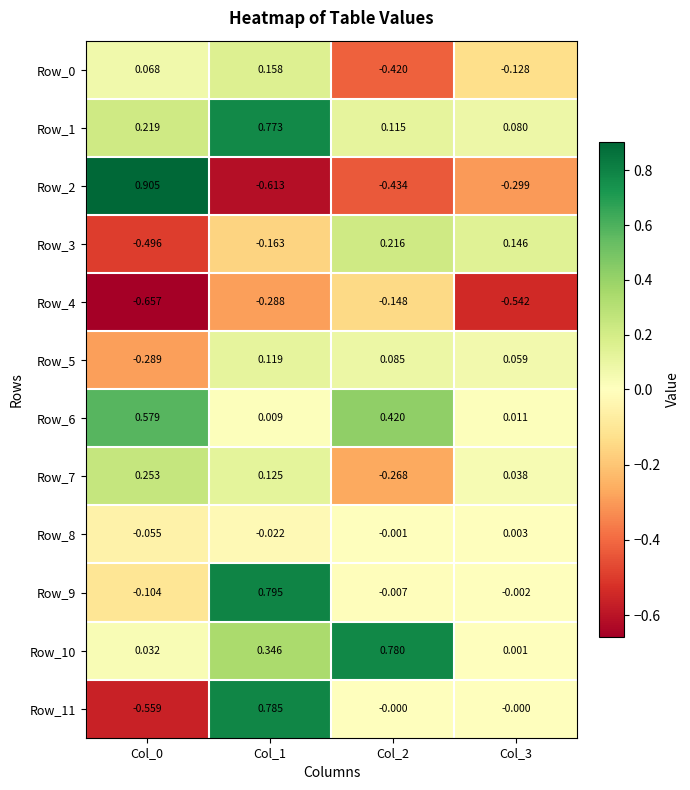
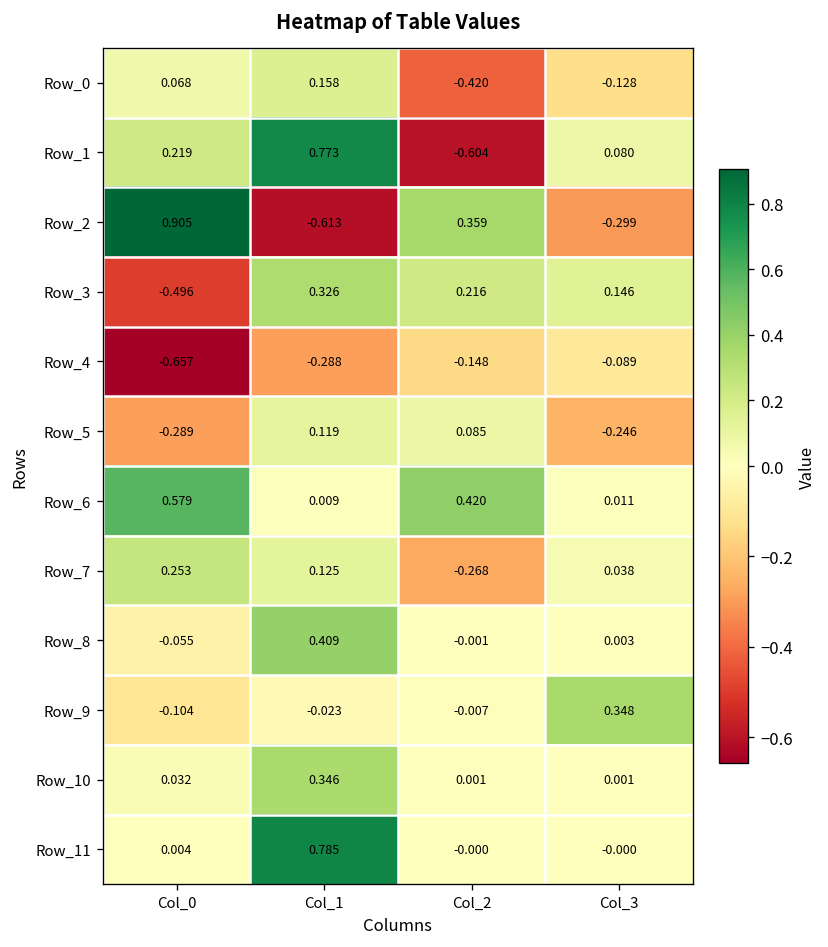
  {
    "Row_0": {
      "Col_0": 0.068,
      "Col_1": 0.158,
      "Col_2": -0.420,
      "Col_3": -0.128
    },
    "Row_1": {
      "Col_0": 0.219,
      "Col_1": 0.773,
-     "Col_2": 0.115,
+     "Col_2": -0.604,
      "Col_3": 0.080
    },
    "Row_2": {
      "Col_0": 0.905,
      "Col_1": -0.613,
-     "Col_2": -0.434,
+     "Col_2": 0.359,
      "Col_3": -0.299
    },
    "Row_3": {
      "Col_0": -0.496,
-     "Col_1": -0.163,
+     "Col_1": 0.326,
      "Col_2": 0.216,
      "Col_3": 0.146
    },
    "Row_4": {
      "Col_0": -0.657,
      "Col_1": -0.288,
      "Col_2": -0.148,
-     "Col_3": -0.542
+     "Col_3": -0.089
    },
    "Row_5": {
      "Col_0": -0.289,
      "Col_1": 0.119,
      "Col_2": 0.085,
-     "Col_3": 0.059
+     "Col_3": -0.246
    },
    "Row_6": {
      "Col_0": 0.579,
      "Col_1": 0.009,
      "Col_2": 0.420,
      "Col_3": 0.011
    },
    "Row_7": {
      "Col_0": 0.253,
      "Col_1": 0.125,
      "Col_2": -0.268,
      "Col_3": 0.038
    },
    "Row_8": {
      "Col_0": -0.055,
-     "Col_1": -0.022,
+     "Col_1": 0.409,
      "Col_2": -0.001,
      "Col_3": 0.003
    },
    "Row_9": {
      "Col_0": -0.104,
-     "Col_1": 0.795,
+     "Col_1": -0.023,
      "Col_2": -0.007,
-     "Col_3": -0.002
+     "Col_3": 0.348
    },
    "Row_10": {
      "Col_0": 0.032,
      "Col_1": 0.346,
-     "Col_2": 0.780,
+     "Col_2": 0.001,
      "Col_3": 0.001
    },
    "Row_11": {
-     "Col_0": -0.559,
+     "Col_0": 0.004,
      "Col_1": 0.785,
      "Col_2": -0.000,
      "Col_3": -0.000
    }
  }
